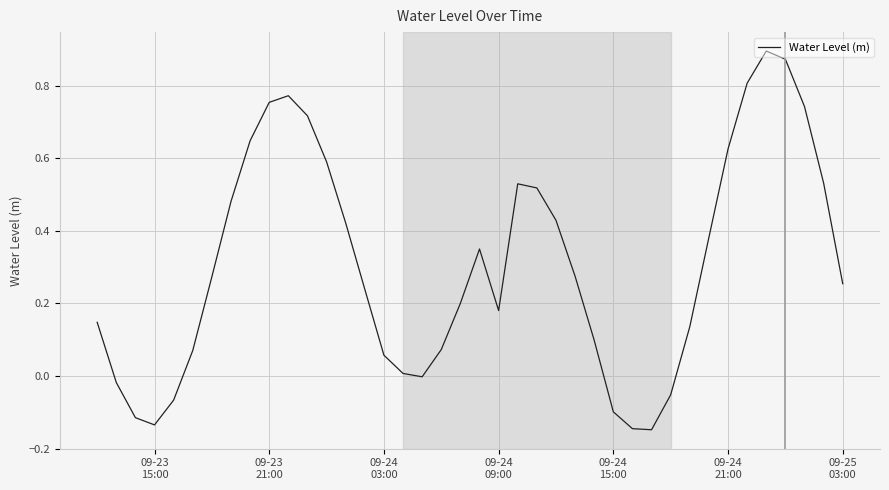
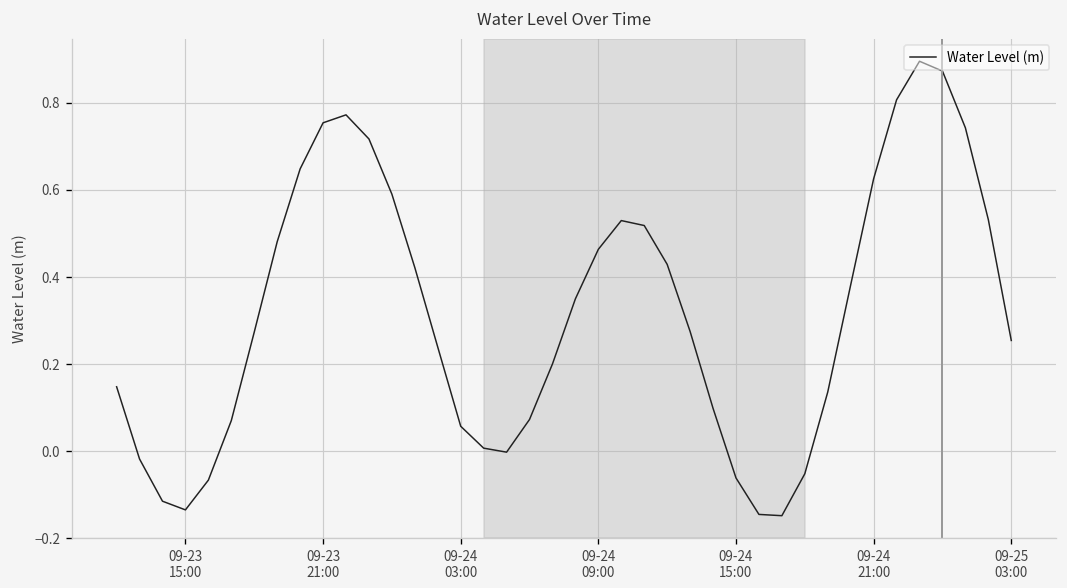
  {
    "09-23 15:00": -0.13,
    "09-23 21:00": 0.75,
    "09-24 03:00": 0.06,
-   "09-24 09:00": 0.18,
-   "09-24 15:00": -0.10,
+   "09-24 09:00": 0.46,
+   "09-24 15:00": -0.06,
    "09-24 21:00": 0.63,
    "09-25 03:00": 0.25
  }
